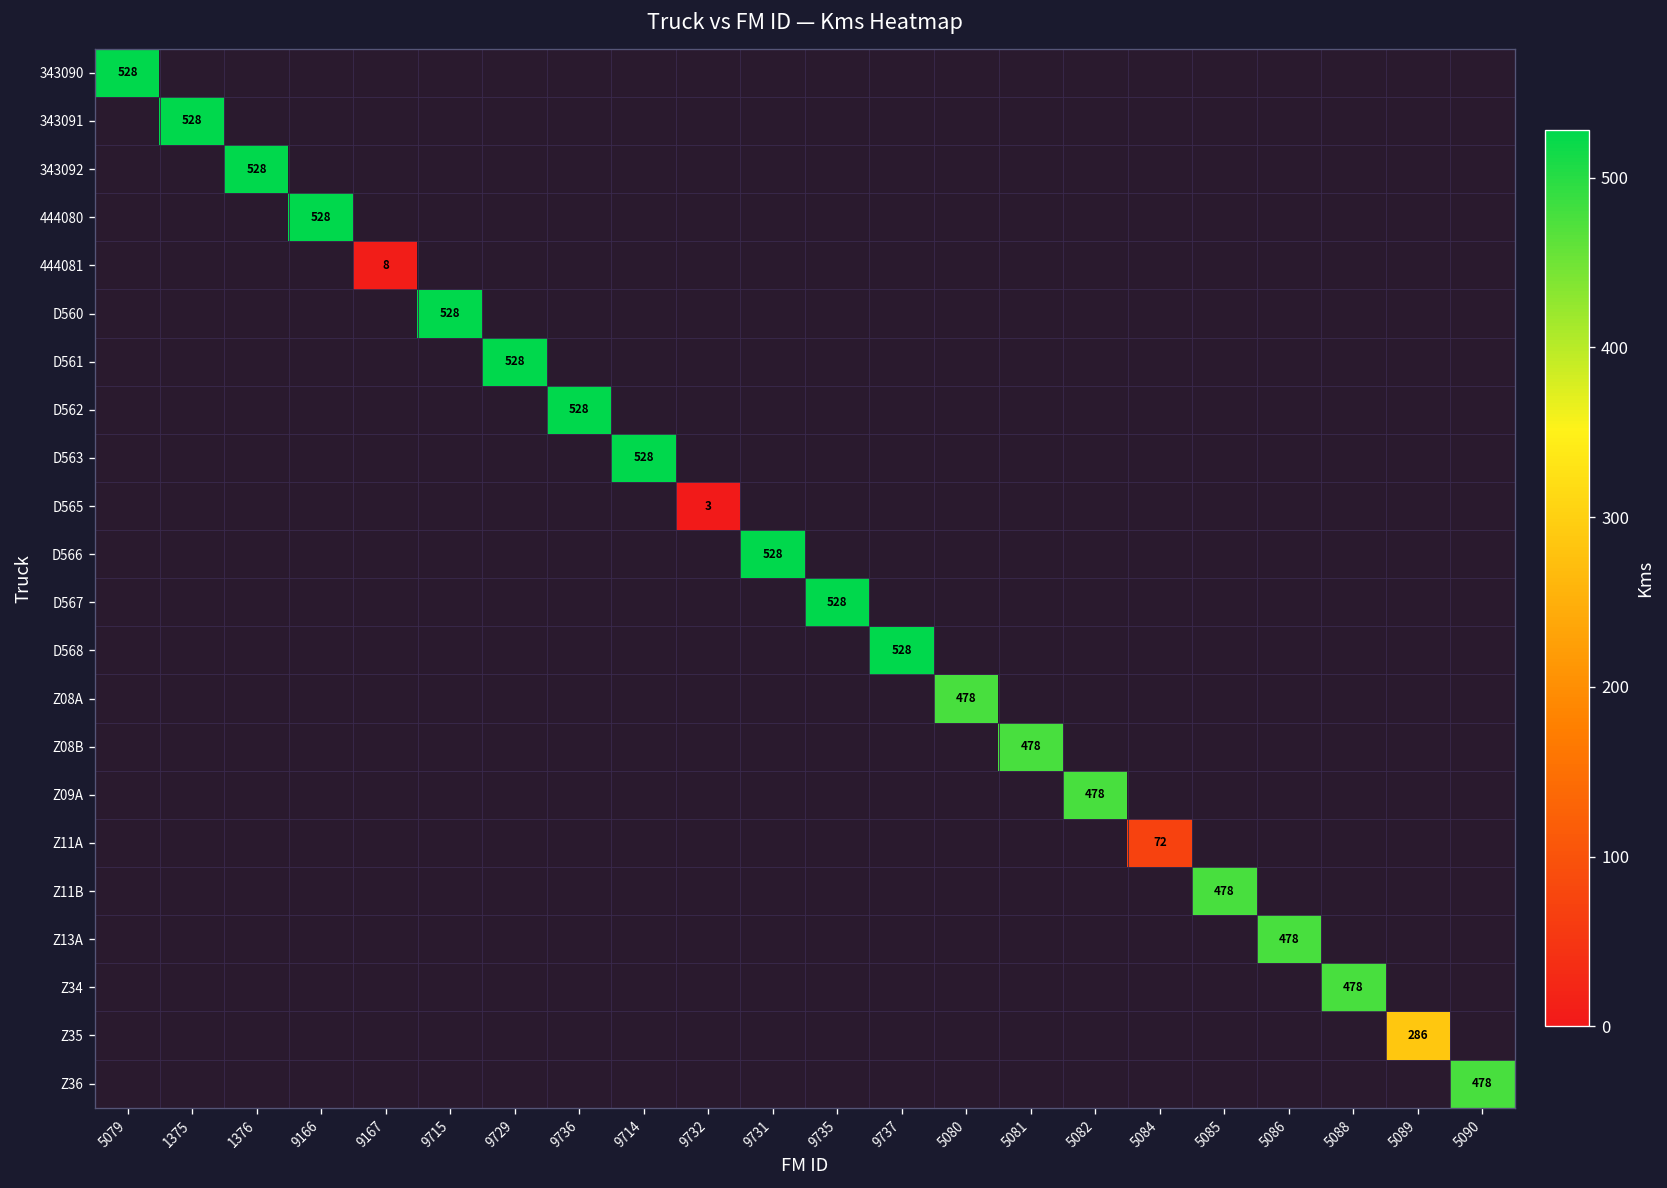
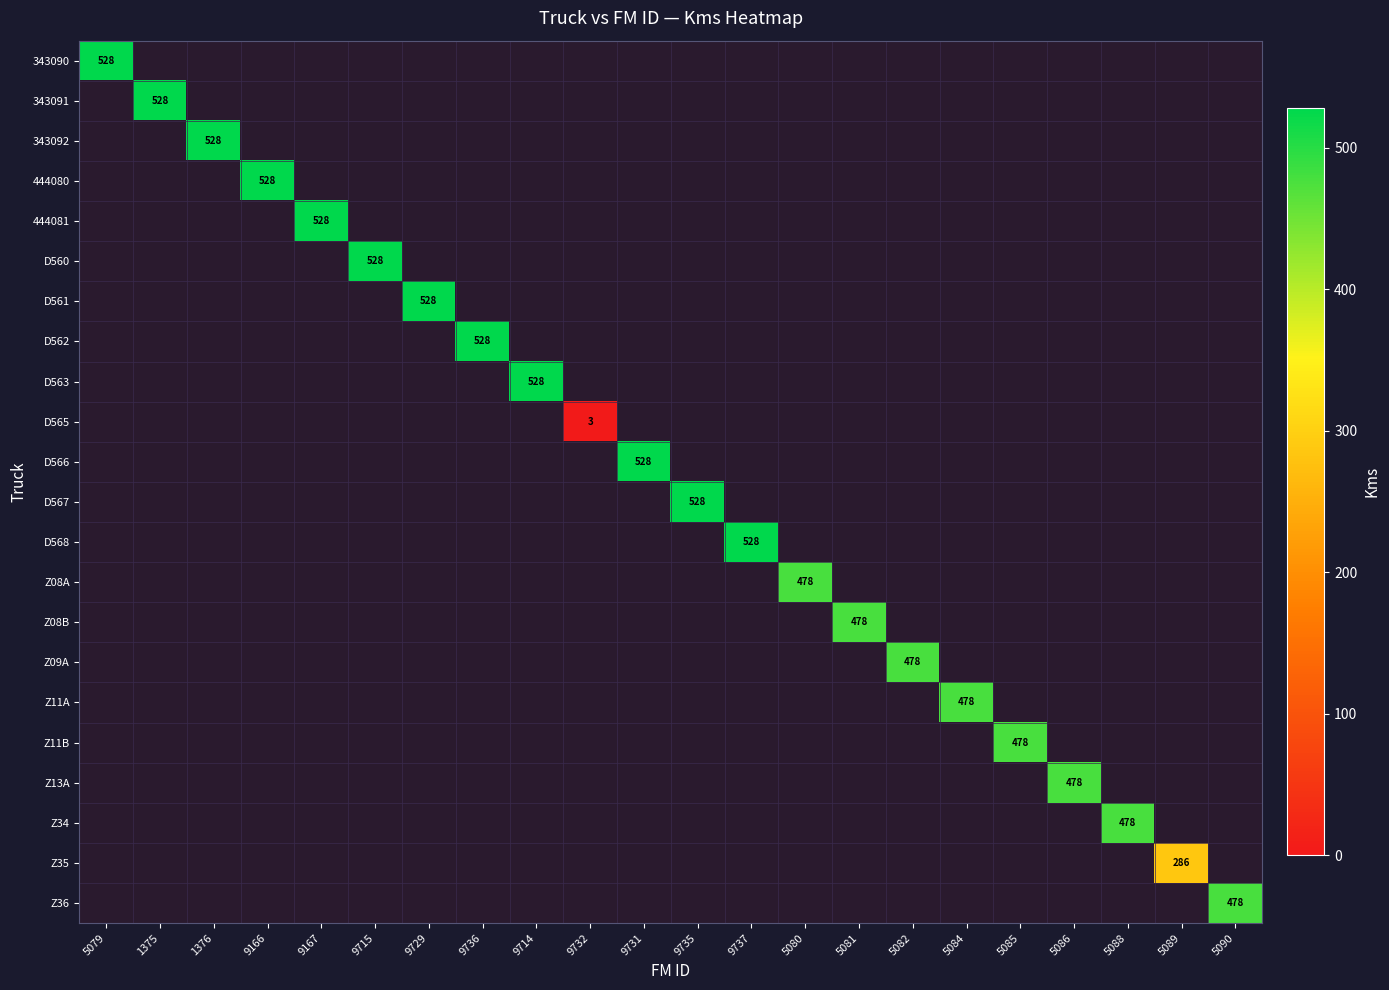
  {
    "343090": {
      "5079": 528
    },
    "343091": {
      "1375": 528
    },
    "343092": {
      "1376": 528
    },
    "444080": {
      "9166": 528
    },
    "444081": {
-     "9167": 8
+     "9167": 528
    },
    "D560": {
      "9715": 528
    },
    "D561": {
      "9729": 528
    },
    "D562": {
      "9736": 528
    },
    "D563": {
      "9714": 528
    },
    "D565": {
      "9732": 3
    },
    "D566": {
      "9731": 528
    },
    "D567": {
      "9735": 528
    },
    "D568": {
      "9737": 528
    },
    "Z08A": {
      "5080": 478
    },
    "Z08B": {
      "5081": 478
    },
    "Z09A": {
      "5082": 478
    },
    "Z11A": {
-     "5084": 72
+     "5084": 478
    },
    "Z11B": {
      "5085": 478
    },
    "Z13A": {
      "5086": 478
    },
    "Z34": {
      "5088": 478
    },
    "Z35": {
      "5089": 286
    },
    "Z36": {
      "5090": 478
    }
  }
